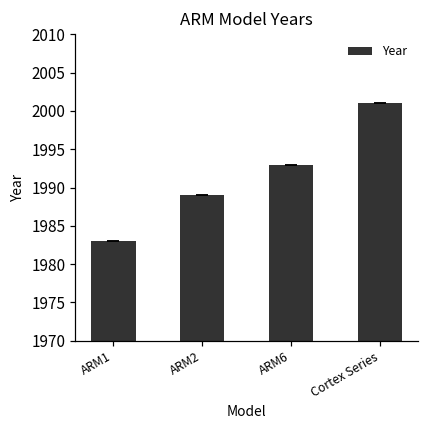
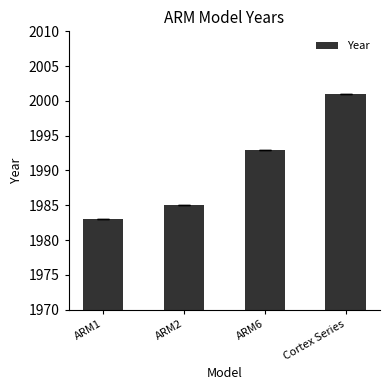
  {
    "ARM1": 1983,
-   "ARM2": 1989,
+   "ARM2": 1985,
    "ARM6": 1993,
    "Cortex Series": 2001
  }
